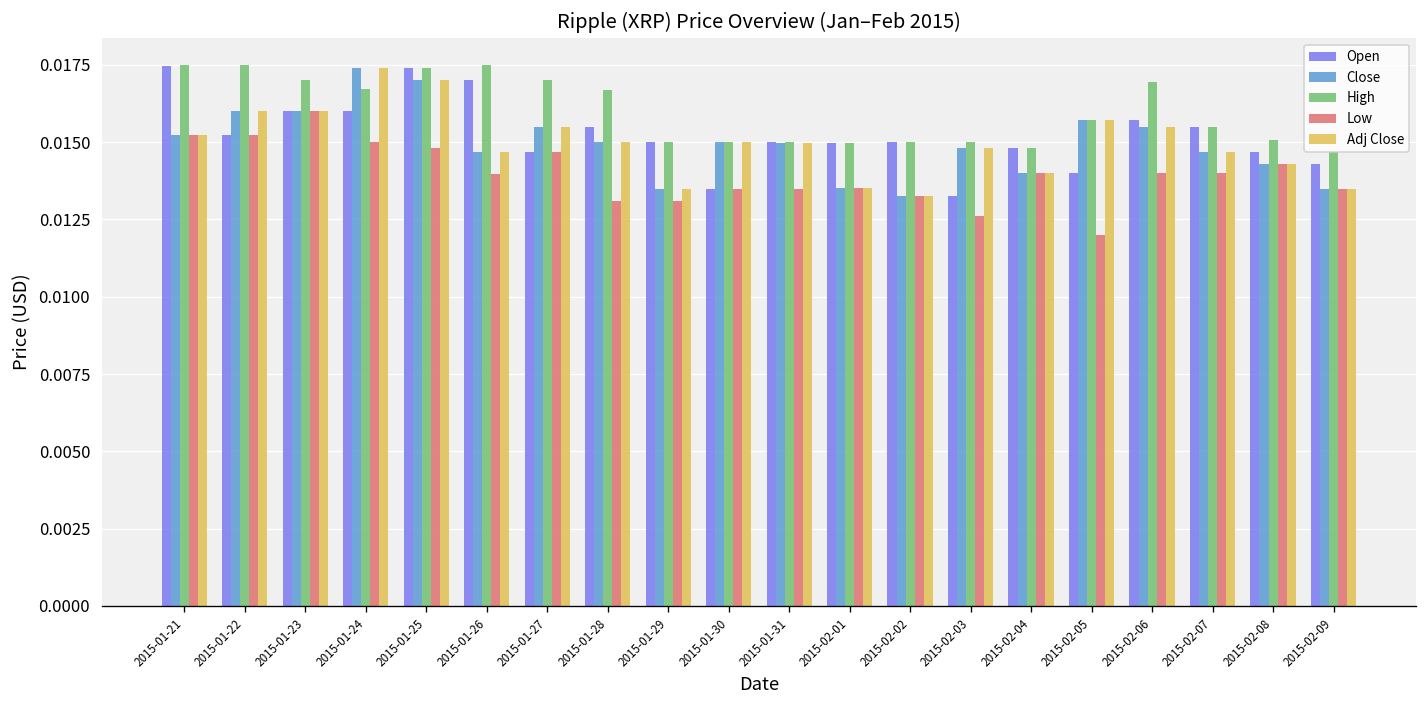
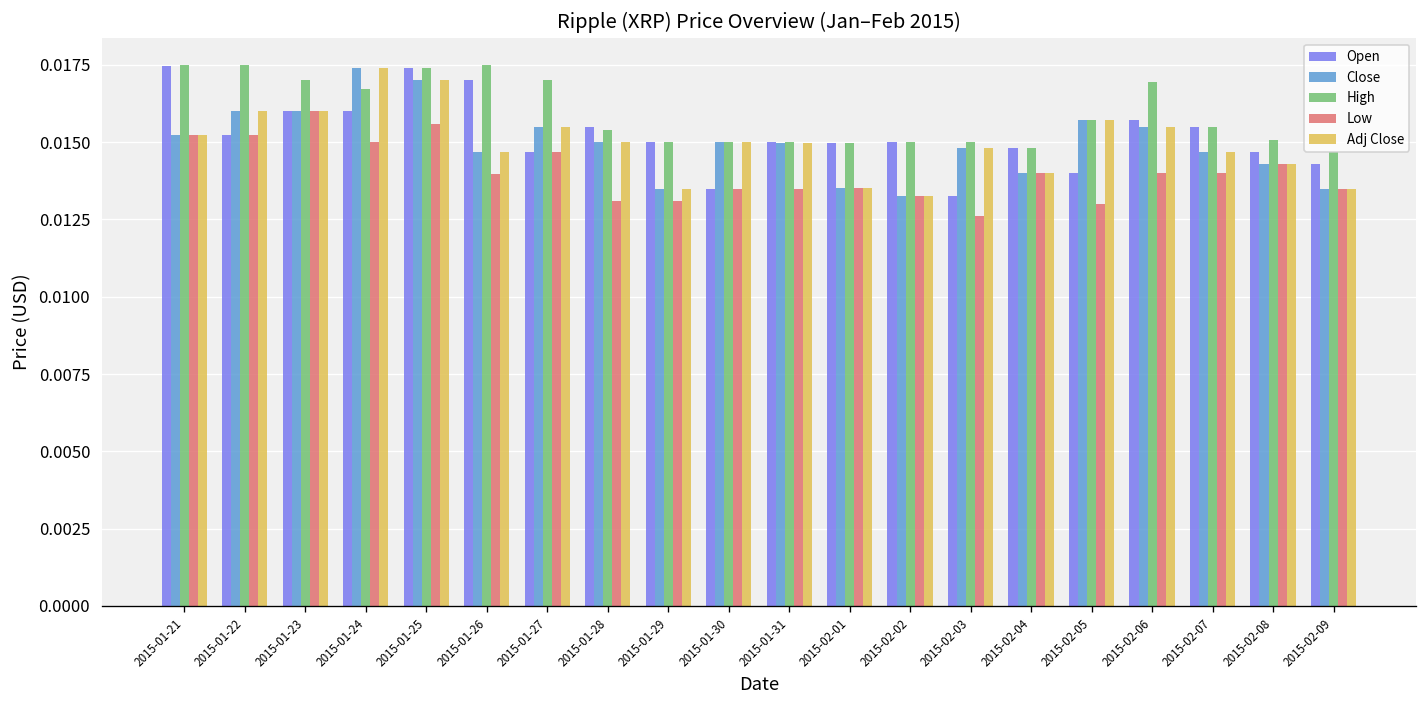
  {
    "High": {
      "2015-01-21": 0.0175,
      "2015-01-22": 0.0175,
      "2015-01-23": 0.0170,
      "2015-01-24": 0.0167,
      "2015-01-25": 0.0174,
      "2015-01-26": 0.0175,
      "2015-01-27": 0.0170,
-     "2015-01-28": 0.0167,
+     "2015-01-28": 0.0154,
      "2015-01-29": 0.0150,
      "2015-01-30": 0.0150,
      "2015-01-31": 0.0150,
      "2015-02-01": 0.0150,
      "2015-02-02": 0.0150,
      "2015-02-03": 0.0150,
      "2015-02-04": 0.0148,
      "2015-02-05": 0.0157,
      "2015-02-06": 0.0170,
      "2015-02-07": 0.0155,
      "2015-02-08": 0.0151,
      "2015-02-09": 0.0147
    },
    "Low": {
      "2015-01-21": 0.0152,
      "2015-01-22": 0.0152,
      "2015-01-23": 0.0160,
      "2015-01-24": 0.0150,
-     "2015-01-25": 0.0148,
+     "2015-01-25": 0.0156,
      "2015-01-26": 0.0140,
      "2015-01-27": 0.0147,
      "2015-01-28": 0.0131,
      "2015-01-29": 0.0131,
      "2015-01-30": 0.0135,
      "2015-01-31": 0.0135,
      "2015-02-01": 0.0135,
      "2015-02-02": 0.0133,
      "2015-02-03": 0.0126,
      "2015-02-04": 0.0140,
-     "2015-02-05": 0.012,
+     "2015-02-05": 0.013,
      "2015-02-06": 0.0140,
      "2015-02-07": 0.0140,
      "2015-02-08": 0.0143,
      "2015-02-09": 0.0135
    },
    "Adj Close": {
      "2015-01-21": 0.0152,
      "2015-01-22": 0.0160,
      "2015-01-23": 0.0160,
      "2015-01-24": 0.0174,
      "2015-01-25": 0.0170,
      "2015-01-26": 0.0147,
      "2015-01-27": 0.0155,
      "2015-01-28": 0.0150,
      "2015-01-29": 0.0135,
      "2015-01-30": 0.0150,
      "2015-01-31": 0.0150,
      "2015-02-01": 0.0135,
      "2015-02-02": 0.0133,
      "2015-02-03": 0.0148,
      "2015-02-04": 0.0140,
      "2015-02-05": 0.0157,
      "2015-02-06": 0.0155,
      "2015-02-07": 0.0147,
      "2015-02-08": 0.0143,
      "2015-02-09": 0.0135
    }
  }
